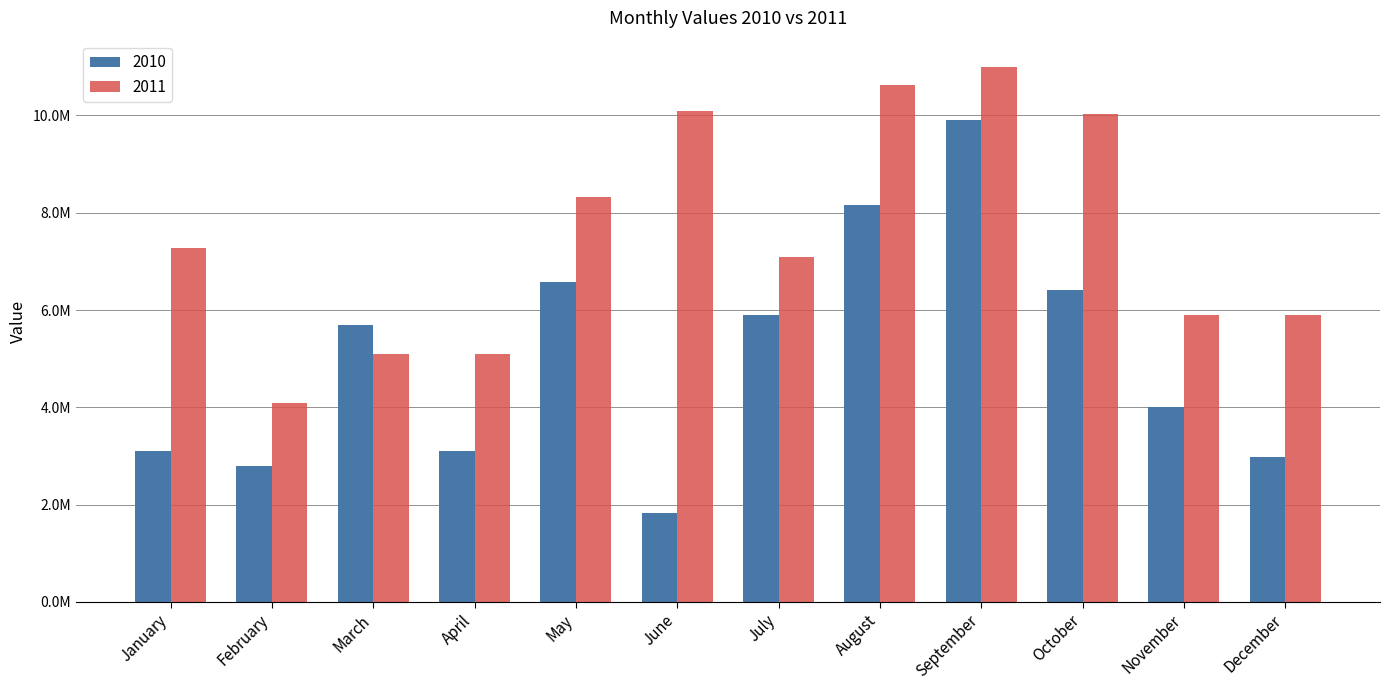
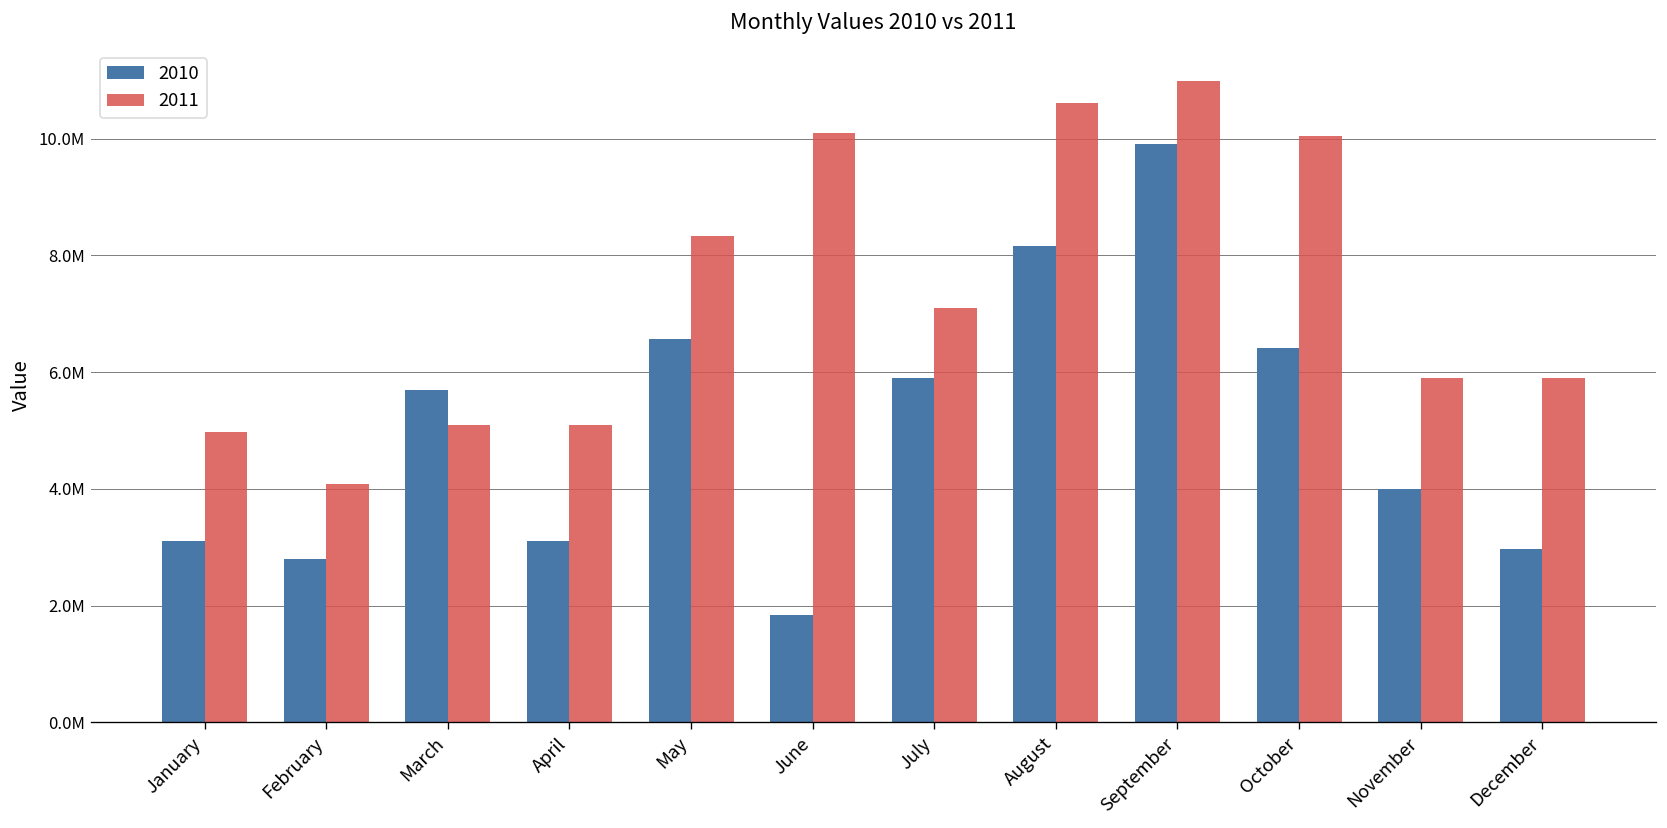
  {
    "2010": {
      "January": 3100000,
      "February": 2800000,
      "March": 5700000,
      "April": 3100000,
      "May": 6600000,
      "June": 1800000,
      "July": 5900000,
      "August": 8200000,
      "September": 9900000,
      "October": 6400000,
      "November": 4000000,
      "December": 3000000
    },
    "2011": {
-     "January": 7300000,
+     "January": 5000000,
      "February": 4100000,
      "March": 5100000,
      "April": 5100000,
      "May": 8300000,
      "June": 10100000,
      "July": 7100000,
      "August": 10600000,
      "September": 11000000,
      "October": 10000000,
      "November": 5900000,
      "December": 5900000
    }
  }
